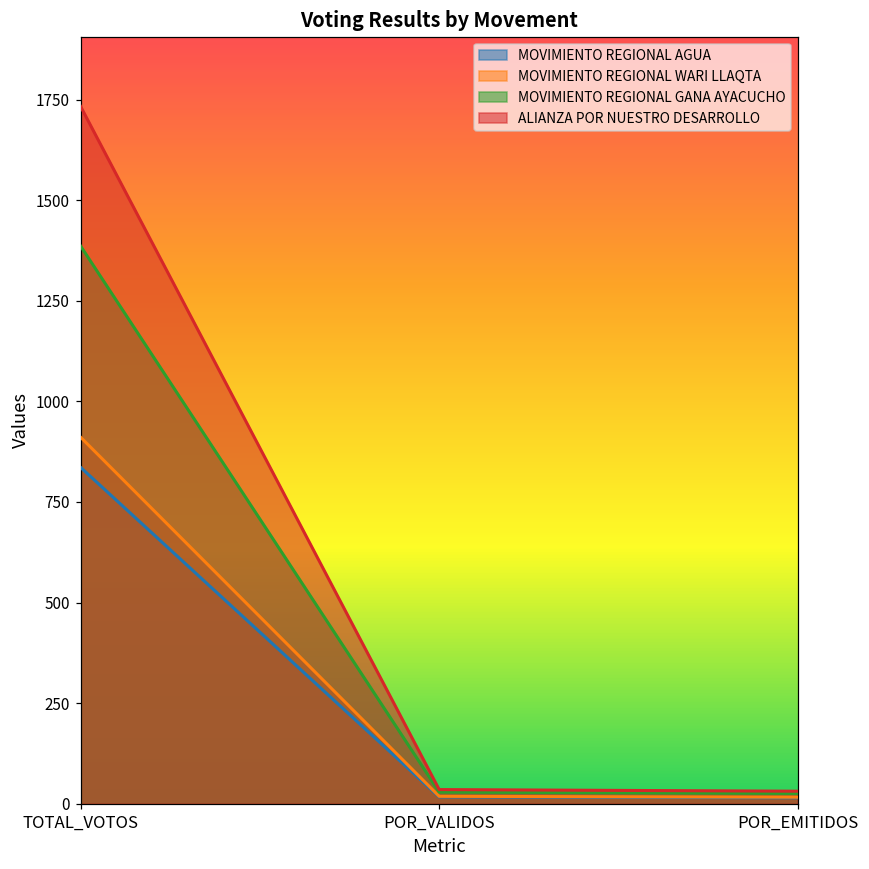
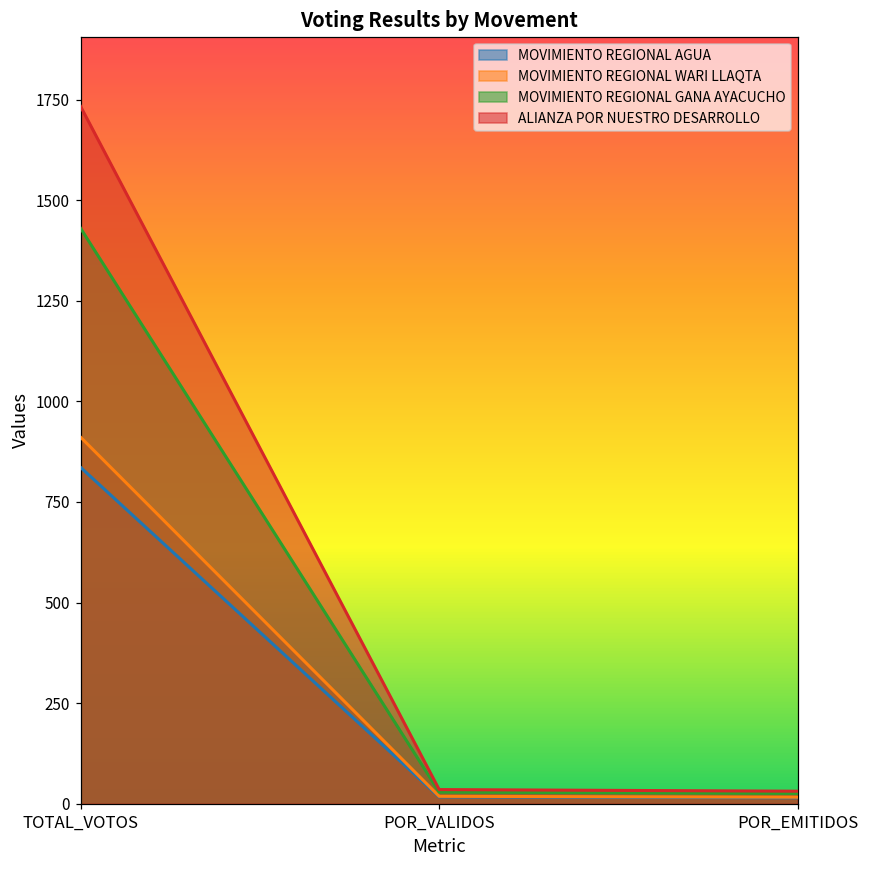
  {
    "MOVIMIENTO REGIONAL AGUA": {
      "TOTAL_VOTOS": 840
    },
    "MOVIMIENTO REGIONAL WARI LLAQTA": {
      "TOTAL_VOTOS": 910
    },
    "MOVIMIENTO REGIONAL GANA AYACUCHO": {
-     "TOTAL_VOTOS": 1390
+     "TOTAL_VOTOS": 1430
    },
    "ALIANZA POR NUESTRO DESARROLLO": {
      "TOTAL_VOTOS": 1730
    }
  }
